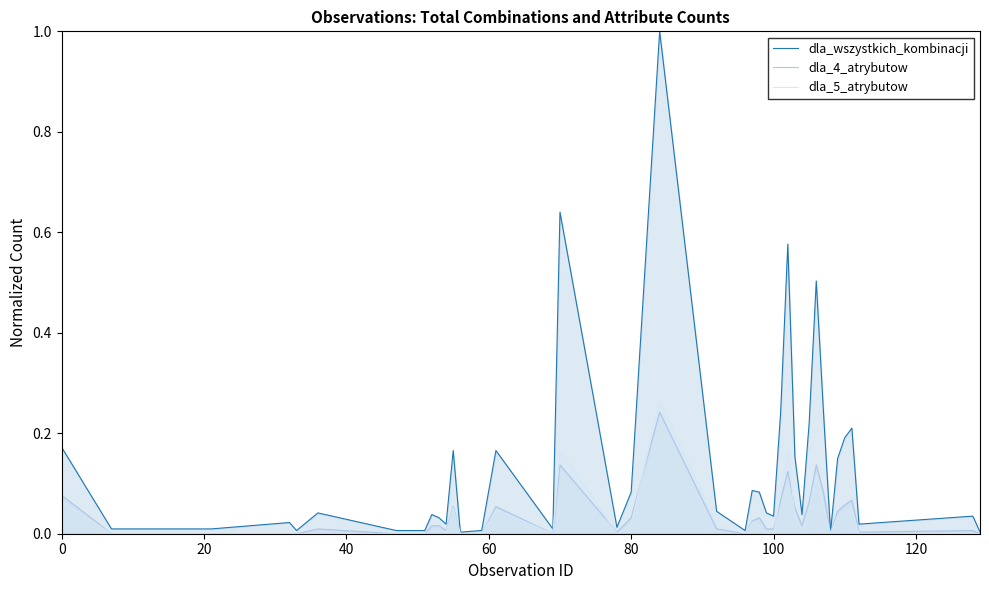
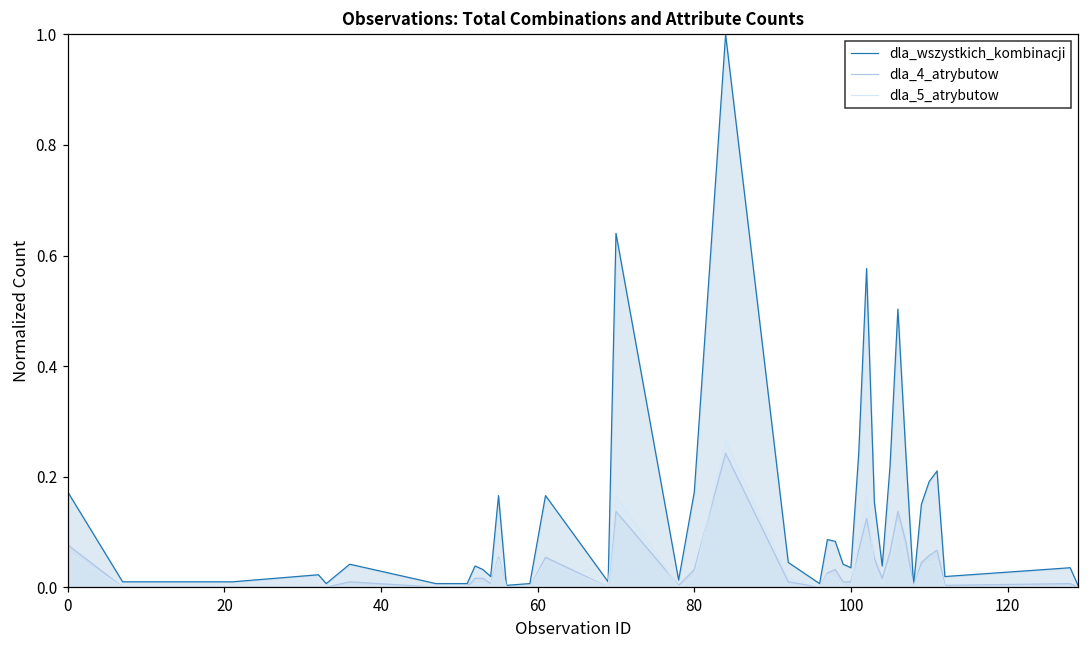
  {
    "dla_wszystkich_kombinacji": {
      "0": 0.17,
-     "80": 0.08,
+     "80": 0.17,
      "100": 0.04
    }
  }
